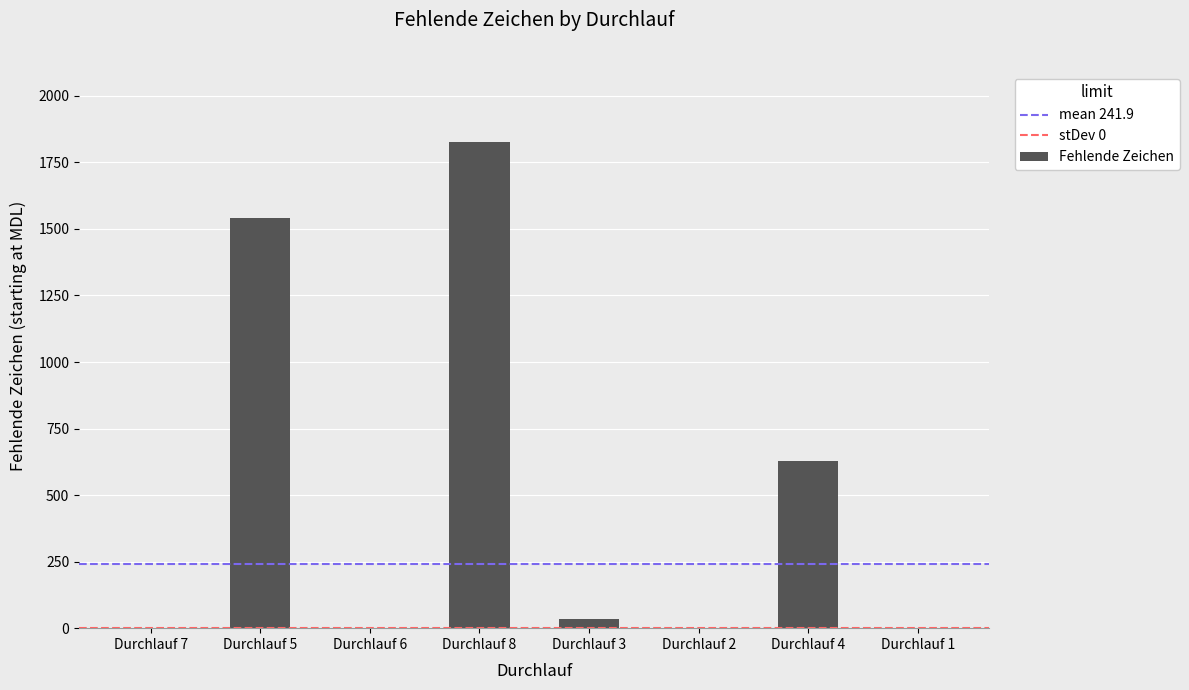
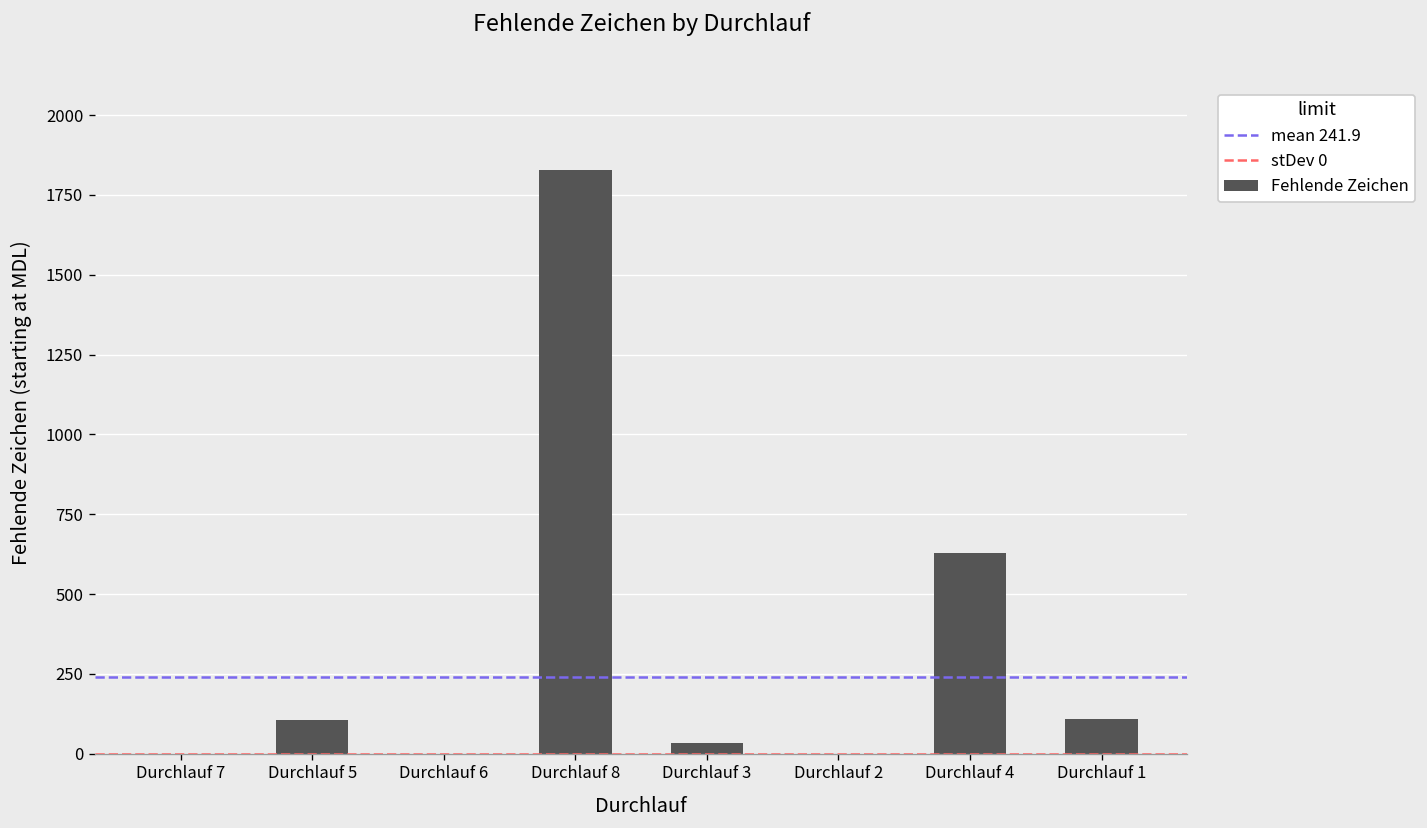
  {
    "Durchlauf 7": 0,
-   "Durchlauf 5": 1540,
+   "Durchlauf 5": 110,
    "Durchlauf 6": 0,
    "Durchlauf 8": 1830,
    "Durchlauf 3": 40,
    "Durchlauf 2": 0,
    "Durchlauf 4": 630,
-   "Durchlauf 1": 0
+   "Durchlauf 1": 110
  }
